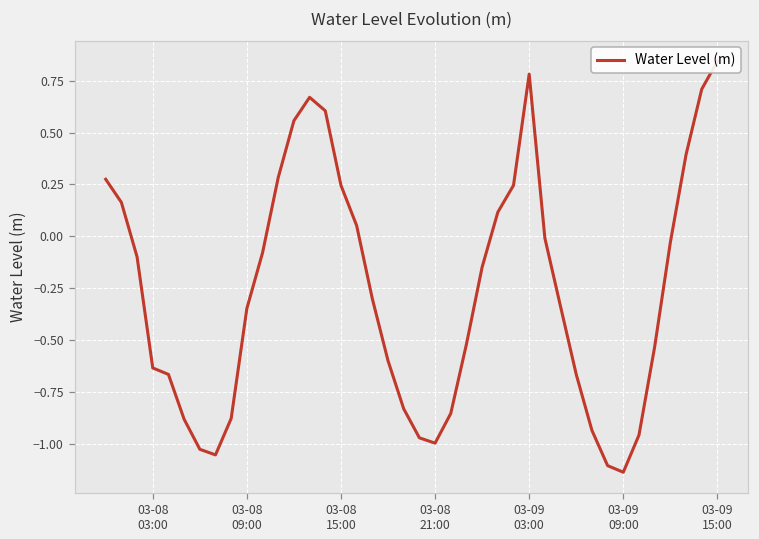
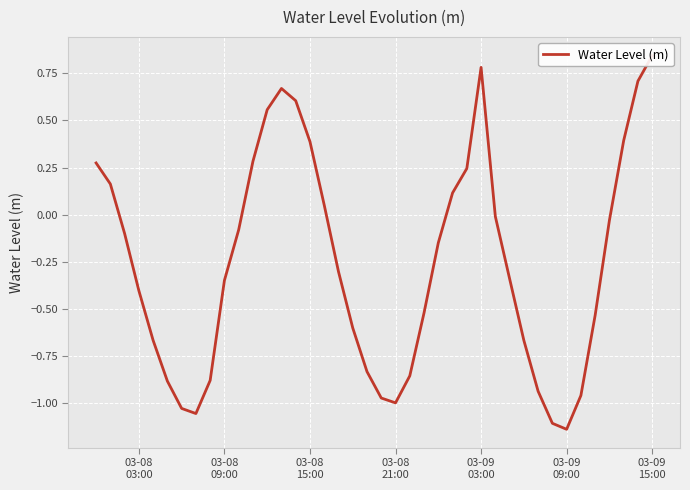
  {
-   "03-08 03:00": -0.64,
+   "03-08 03:00": -0.40,
    "03-08 09:00": -0.35,
-   "03-08 15:00": 0.25,
+   "03-08 15:00": 0.39,
    "03-08 21:00": -1.00,
    "03-09 03:00": 0.78,
    "03-09 09:00": -1.14
  }
